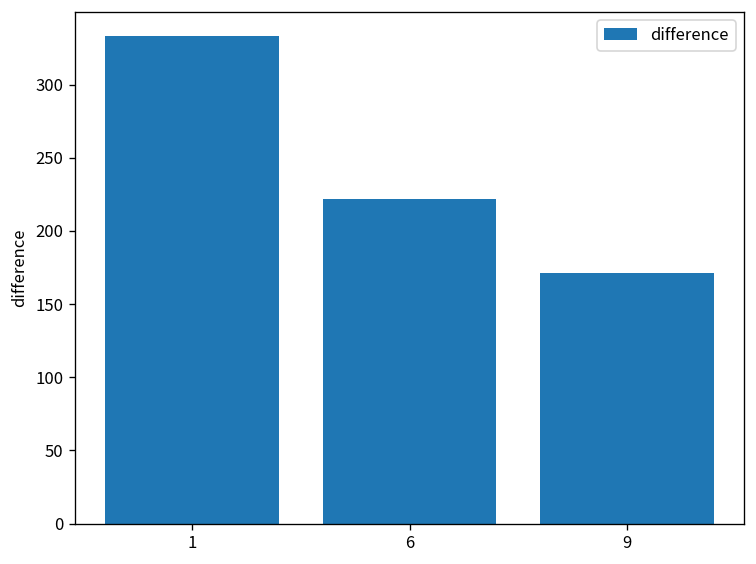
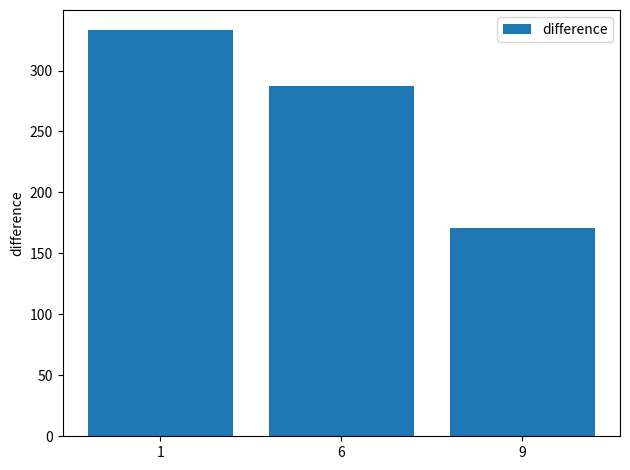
  {
    "1": 333,
-   "6": 222,
+   "6": 287,
    "9": 171
  }
